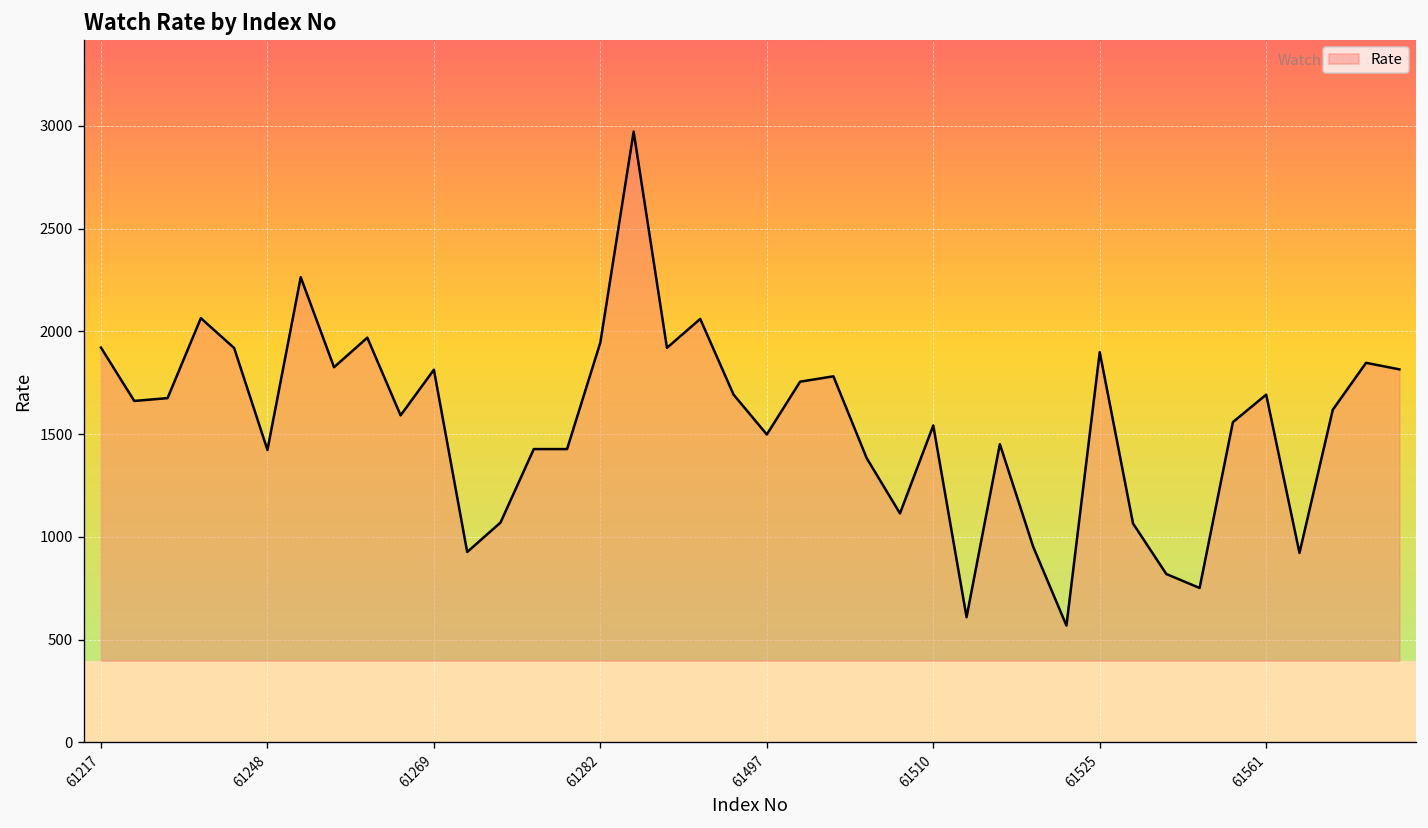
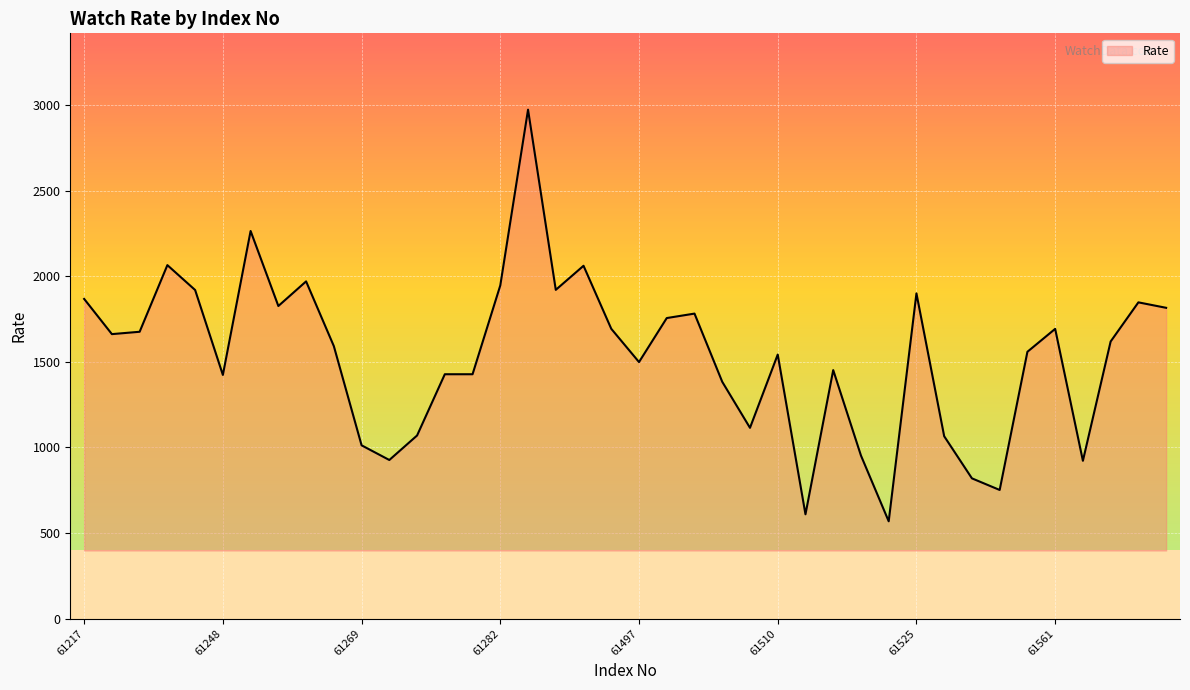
  {
-   "61217": 1920,
+   "61217": 1870,
    "61248": 1420,
-   "61269": 1810,
+   "61269": 1010,
    "61282": 1950,
    "61497": 1500,
    "61510": 1540,
    "61525": 1900,
    "61561": 1690
  }
